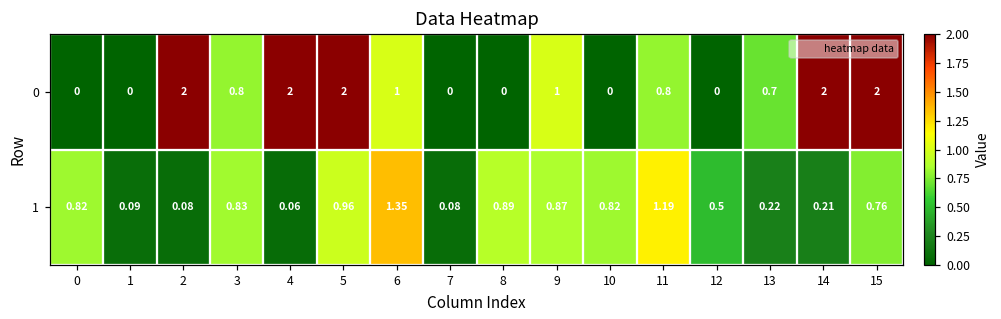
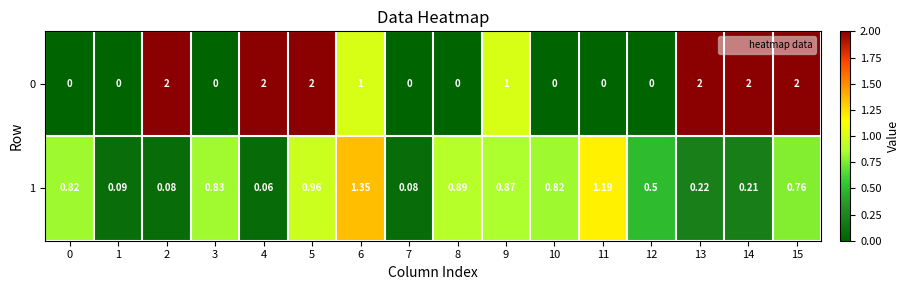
  {
    "0": {
      "0": 0,
      "1": 0,
      "2": 2,
-     "3": 0.8,
+     "3": 0,
      "4": 2,
      "5": 2,
      "6": 1,
      "7": 0,
      "8": 0,
      "9": 1,
      "10": 0,
-     "11": 0.8,
+     "11": 0,
      "12": 0,
-     "13": 0.7,
+     "13": 2,
      "14": 2,
      "15": 2
    },
    "1": {
      "0": 0.82,
      "1": 0.09,
      "2": 0.08,
      "3": 0.83,
      "4": 0.06,
      "5": 0.96,
      "6": 1.35,
      "7": 0.08,
      "8": 0.89,
      "9": 0.87,
      "10": 0.82,
      "11": 1.19,
      "12": 0.5,
      "13": 0.22,
      "14": 0.21,
      "15": 0.76
    }
  }
